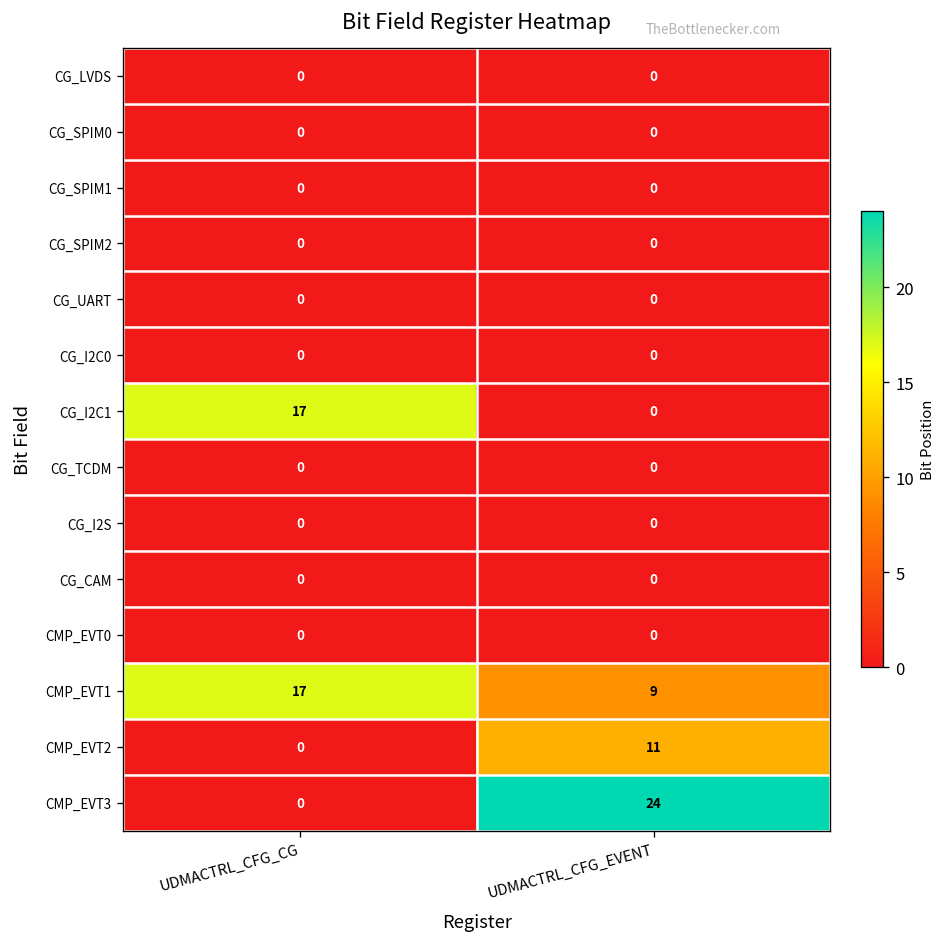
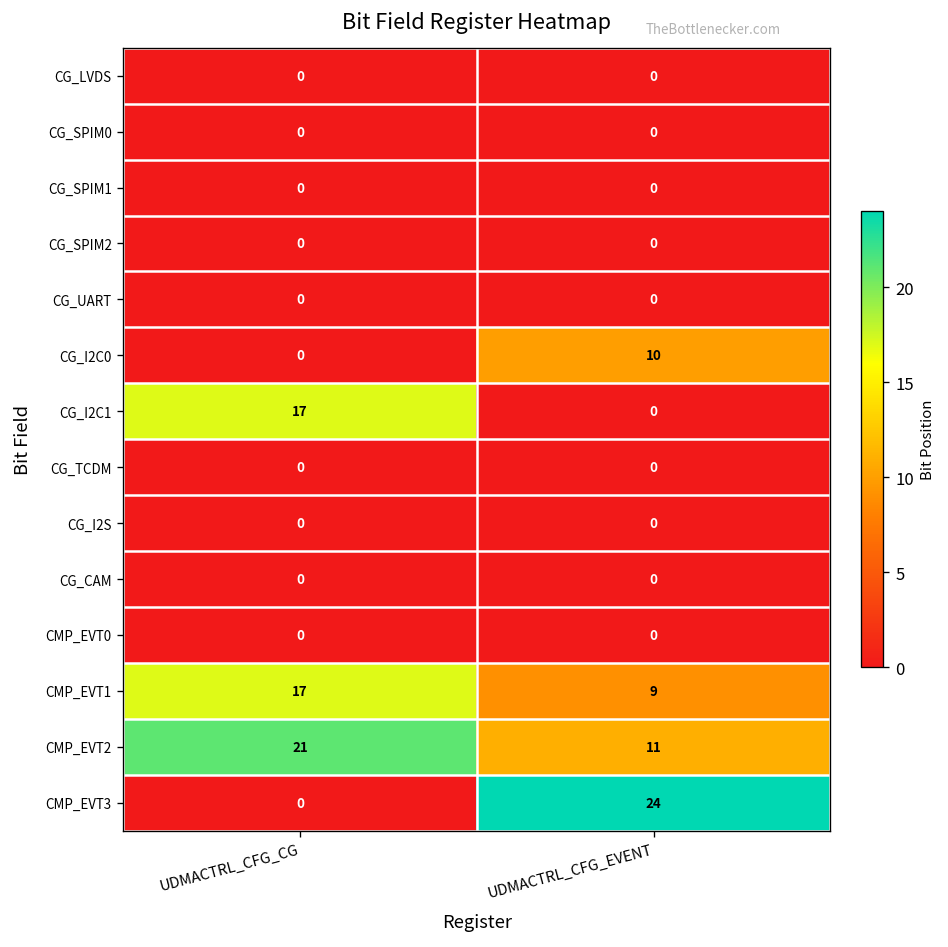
  {
    "CG_LVDS": {
      "UDMACTRL_CFG_CG": 0,
      "UDMACTRL_CFG_EVENT": 0
    },
    "CG_SPIM0": {
      "UDMACTRL_CFG_CG": 0,
      "UDMACTRL_CFG_EVENT": 0
    },
    "CG_SPIM1": {
      "UDMACTRL_CFG_CG": 0,
      "UDMACTRL_CFG_EVENT": 0
    },
    "CG_SPIM2": {
      "UDMACTRL_CFG_CG": 0,
      "UDMACTRL_CFG_EVENT": 0
    },
    "CG_UART": {
      "UDMACTRL_CFG_CG": 0,
      "UDMACTRL_CFG_EVENT": 0
    },
    "CG_I2C0": {
      "UDMACTRL_CFG_CG": 0,
-     "UDMACTRL_CFG_EVENT": 0
+     "UDMACTRL_CFG_EVENT": 10
    },
    "CG_I2C1": {
      "UDMACTRL_CFG_CG": 17,
      "UDMACTRL_CFG_EVENT": 0
    },
    "CG_TCDM": {
      "UDMACTRL_CFG_CG": 0,
      "UDMACTRL_CFG_EVENT": 0
    },
    "CG_I2S": {
      "UDMACTRL_CFG_CG": 0,
      "UDMACTRL_CFG_EVENT": 0
    },
    "CG_CAM": {
      "UDMACTRL_CFG_CG": 0,
      "UDMACTRL_CFG_EVENT": 0
    },
    "CMP_EVT0": {
      "UDMACTRL_CFG_CG": 0,
      "UDMACTRL_CFG_EVENT": 0
    },
    "CMP_EVT1": {
      "UDMACTRL_CFG_CG": 17,
      "UDMACTRL_CFG_EVENT": 9
    },
    "CMP_EVT2": {
-     "UDMACTRL_CFG_CG": 0,
+     "UDMACTRL_CFG_CG": 21,
      "UDMACTRL_CFG_EVENT": 11
    },
    "CMP_EVT3": {
      "UDMACTRL_CFG_CG": 0,
      "UDMACTRL_CFG_EVENT": 24
    }
  }
